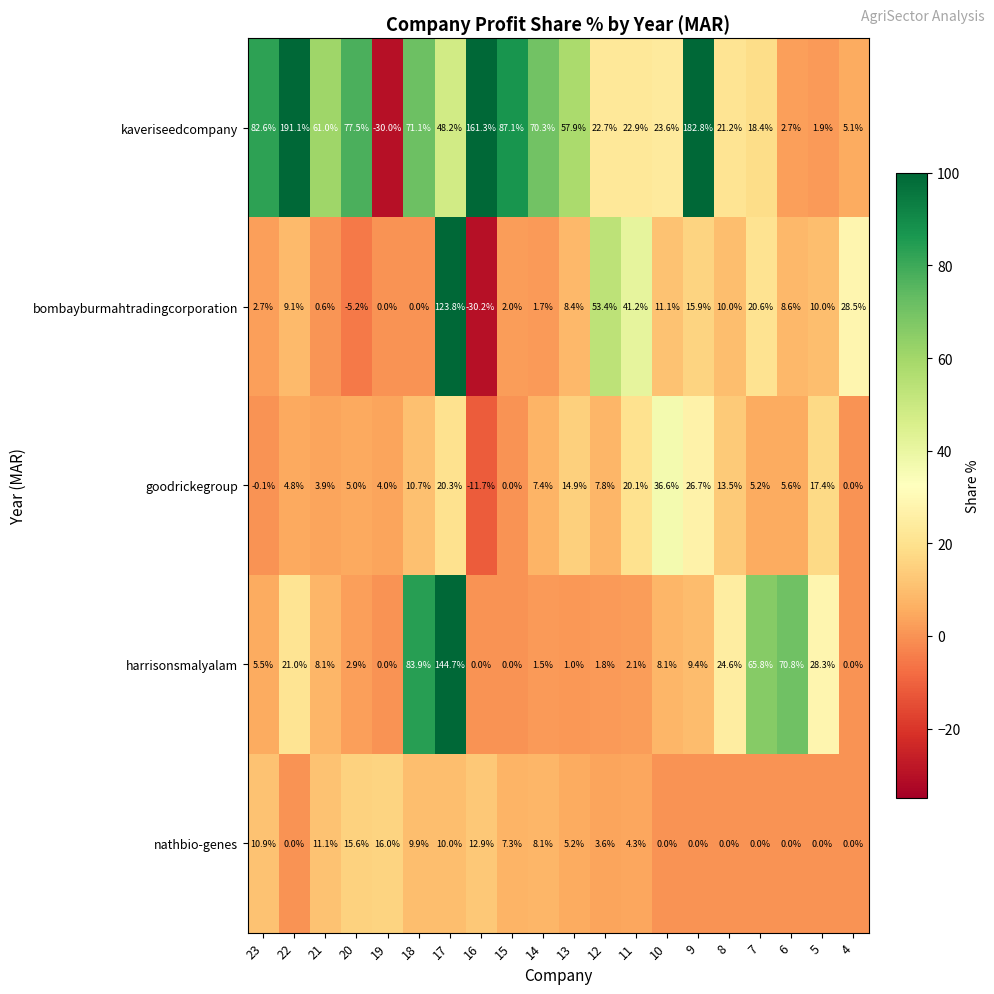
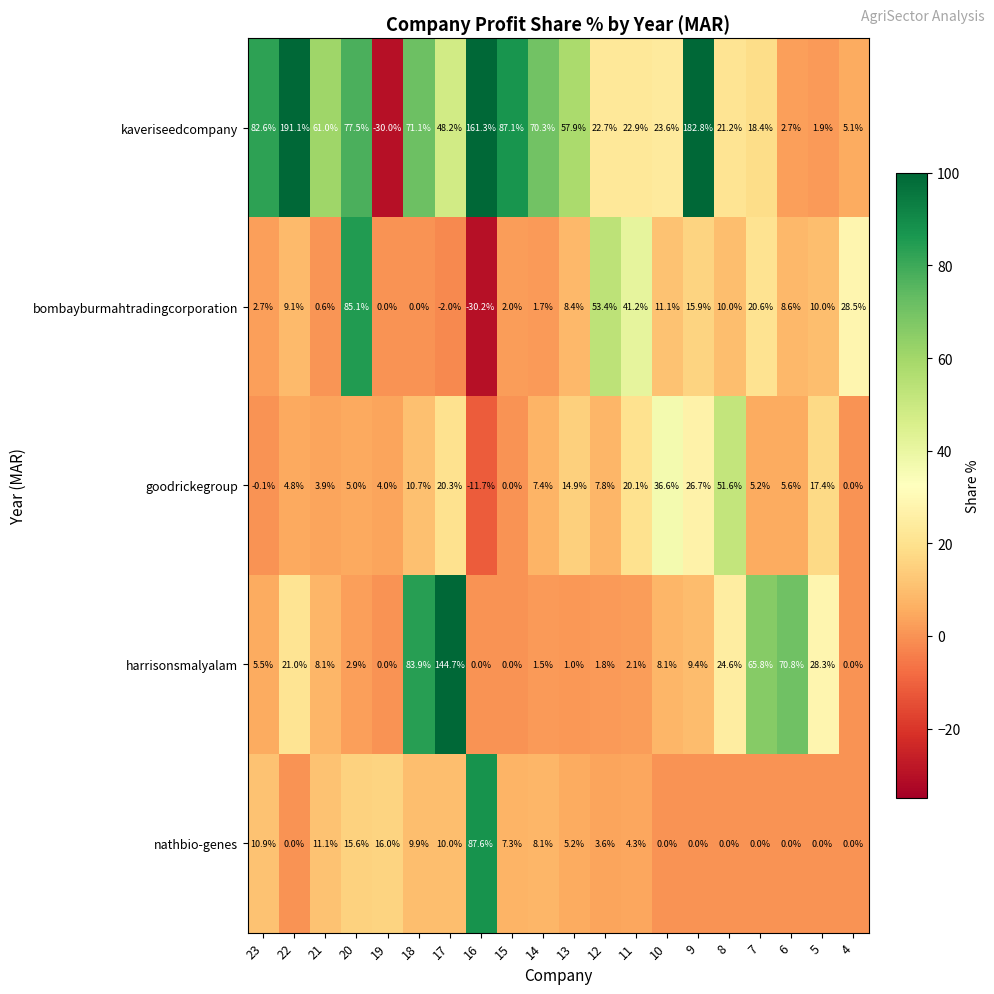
  {
    "kaveriseedcompany": {
      "23": "82.6%",
      "22": "191.1%",
      "21": "61.0%",
      "20": "77.5%",
      "19": "-30.0%",
      "18": "71.1%",
      "17": "48.2%",
      "16": "161.3%",
      "15": "87.1%",
      "14": "70.3%",
      "13": "57.9%",
      "12": "22.7%",
      "11": "22.9%",
      "10": "23.6%",
      "9": "182.8%",
      "8": "21.2%",
      "7": "18.4%",
      "6": "2.7%",
      "5": "1.9%",
      "4": "5.1%"
    },
    "bombayburmahtradingcorporation": {
      "23": "2.7%",
      "22": "9.1%",
      "21": "0.6%",
-     "20": "-5.2%",
+     "20": "85.1%",
      "19": "0.0%",
      "18": "0.0%",
-     "17": "123.8%",
+     "17": "-2.0%",
      "16": "-30.2%",
      "15": "2.0%",
      "14": "1.7%",
      "13": "8.4%",
      "12": "53.4%",
      "11": "41.2%",
      "10": "11.1%",
      "9": "15.9%",
      "8": "10.0%",
      "7": "20.6%",
      "6": "8.6%",
      "5": "10.0%",
      "4": "28.5%"
    },
    "goodrickegroup": {
      "23": "-0.1%",
      "22": "4.8%",
      "21": "3.9%",
      "20": "5.0%",
      "19": "4.0%",
      "18": "10.7%",
      "17": "20.3%",
      "16": "-11.7%",
      "15": "0.0%",
      "14": "7.4%",
      "13": "14.9%",
      "12": "7.8%",
      "11": "20.1%",
      "10": "36.6%",
      "9": "26.7%",
-     "8": "13.5%",
+     "8": "51.6%",
      "7": "5.2%",
      "6": "5.6%",
      "5": "17.4%",
      "4": "0.0%"
    },
    "harrisonsmalyalam": {
      "23": "5.5%",
      "22": "21.0%",
      "21": "8.1%",
      "20": "2.9%",
      "19": "0.0%",
      "18": "83.9%",
      "17": "144.7%",
      "16": "0.0%",
      "15": "0.0%",
      "14": "1.5%",
      "13": "1.0%",
      "12": "1.8%",
      "11": "2.1%",
      "10": "8.1%",
      "9": "9.4%",
      "8": "24.6%",
      "7": "65.8%",
      "6": "70.8%",
      "5": "28.3%",
      "4": "0.0%"
    },
    "nathbio-genes": {
      "23": "10.9%",
      "22": "0.0%",
      "21": "11.1%",
      "20": "15.6%",
      "19": "16.0%",
      "18": "9.9%",
      "17": "10.0%",
-     "16": "12.9%",
+     "16": "87.6%",
      "15": "7.3%",
      "14": "8.1%",
      "13": "5.2%",
      "12": "3.6%",
      "11": "4.3%",
      "10": "0.0%",
      "9": "0.0%",
      "8": "0.0%",
      "7": "0.0%",
      "6": "0.0%",
      "5": "0.0%",
      "4": "0.0%"
    }
  }
